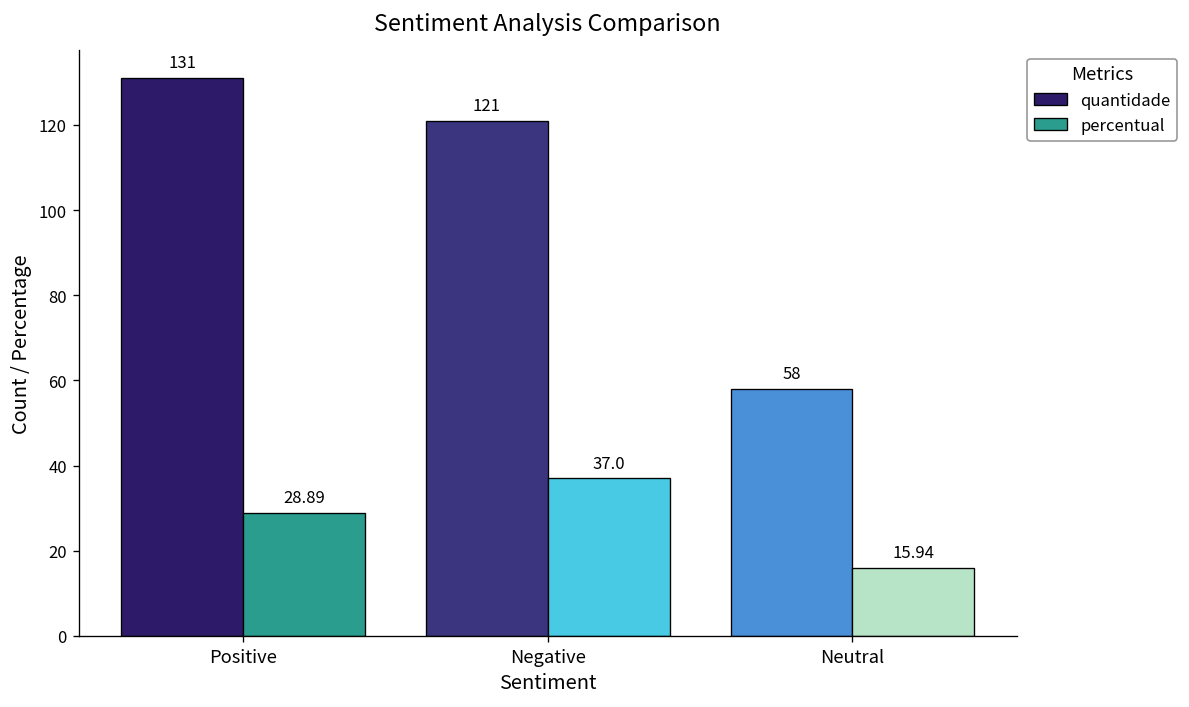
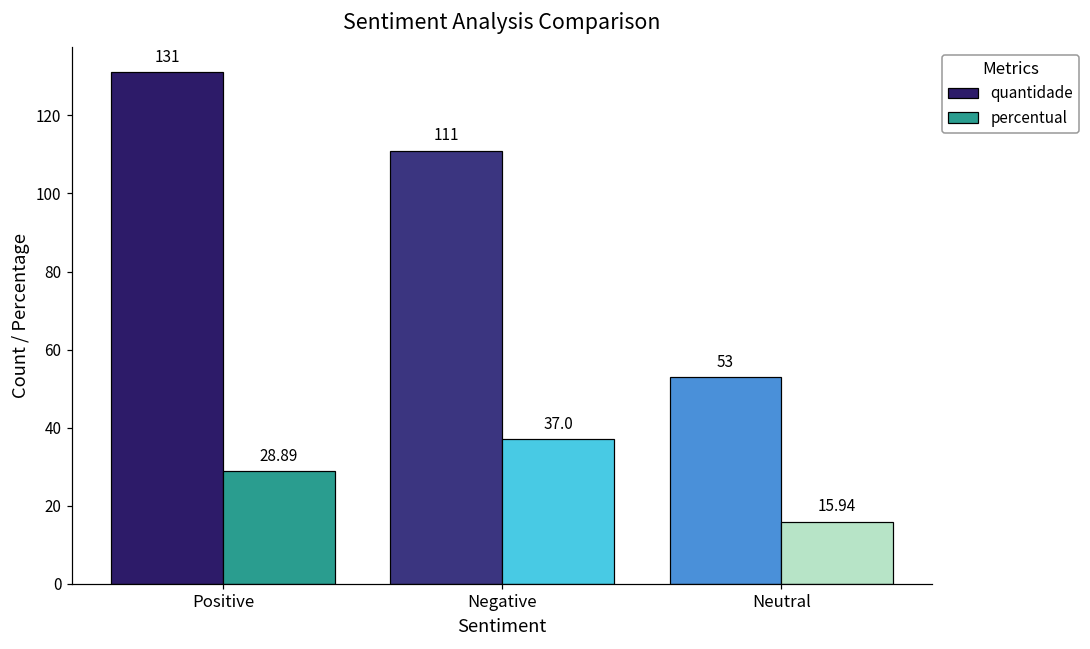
  {
    "quantidade": {
      "Positive": 131,
-     "Negative": 121,
-     "Neutral": 58
+     "Negative": 111,
+     "Neutral": 53
    },
    "percentual": {
      "Positive": 28.89,
      "Negative": 37.0,
      "Neutral": 15.94
    }
  }
